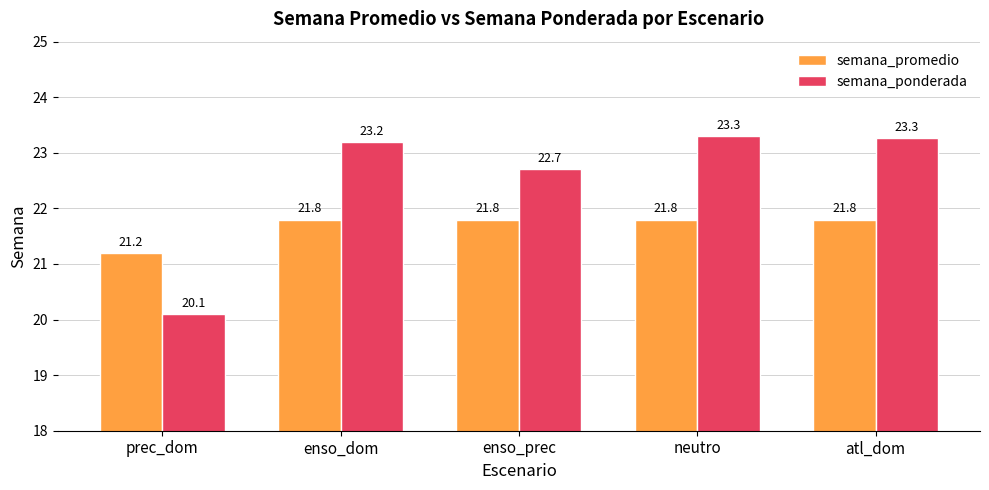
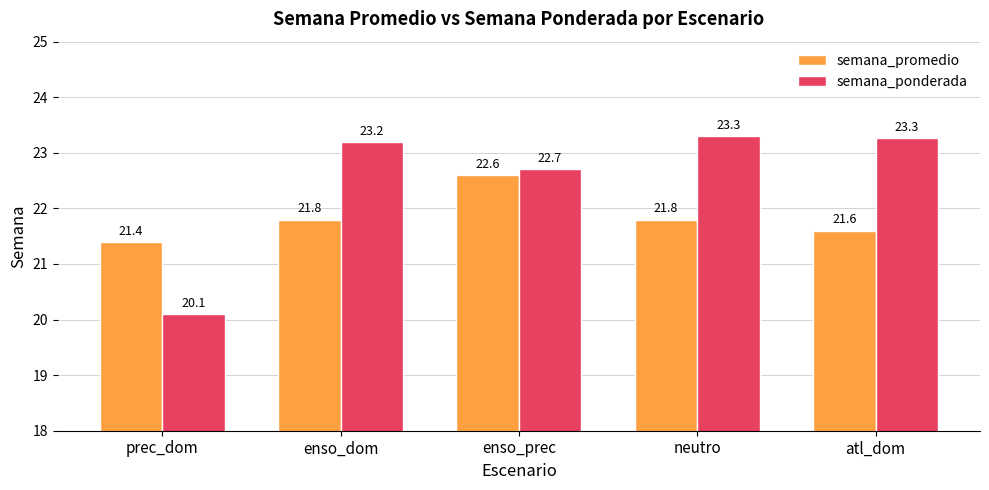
  {
    "semana_promedio": {
-     "prec_dom": 21.2,
+     "prec_dom": 21.4,
      "enso_dom": 21.8,
-     "enso_prec": 21.8,
+     "enso_prec": 22.6,
      "neutro": 21.8,
-     "atl_dom": 21.8
+     "atl_dom": 21.6
    },
    "semana_ponderada": {
      "prec_dom": 20.1,
      "enso_dom": 23.2,
      "enso_prec": 22.7,
      "neutro": 23.3,
      "atl_dom": 23.3
    }
  }
